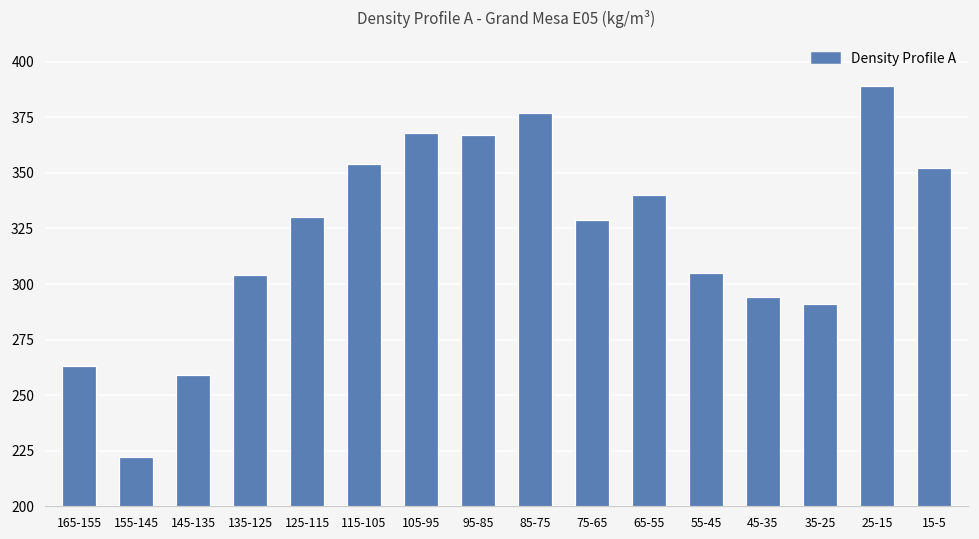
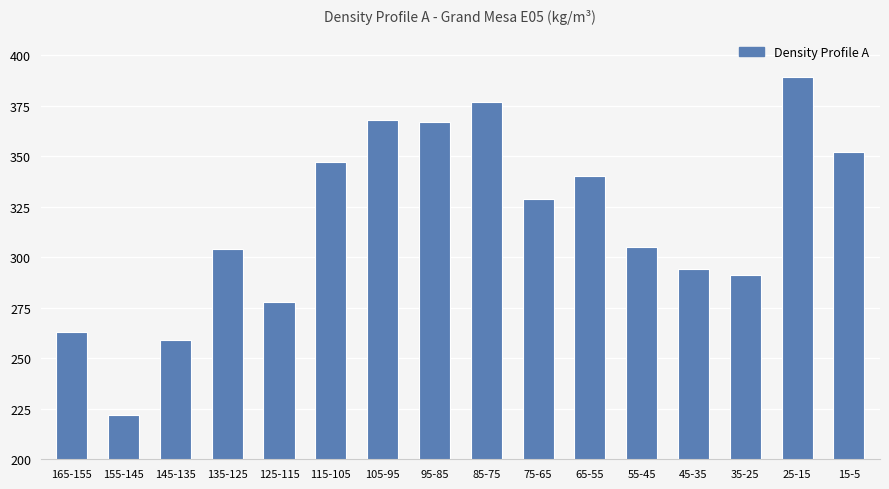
  {
    "165-155": 263,
    "155-145": 222,
    "145-135": 259,
    "135-125": 304,
-   "125-115": 330,
-   "115-105": 354,
+   "125-115": 278,
+   "115-105": 347,
    "105-95": 368,
    "95-85": 367,
    "85-75": 377,
    "75-65": 329,
    "65-55": 340,
    "55-45": 305,
    "45-35": 294,
    "35-25": 291,
    "25-15": 389,
    "15-5": 352
  }
